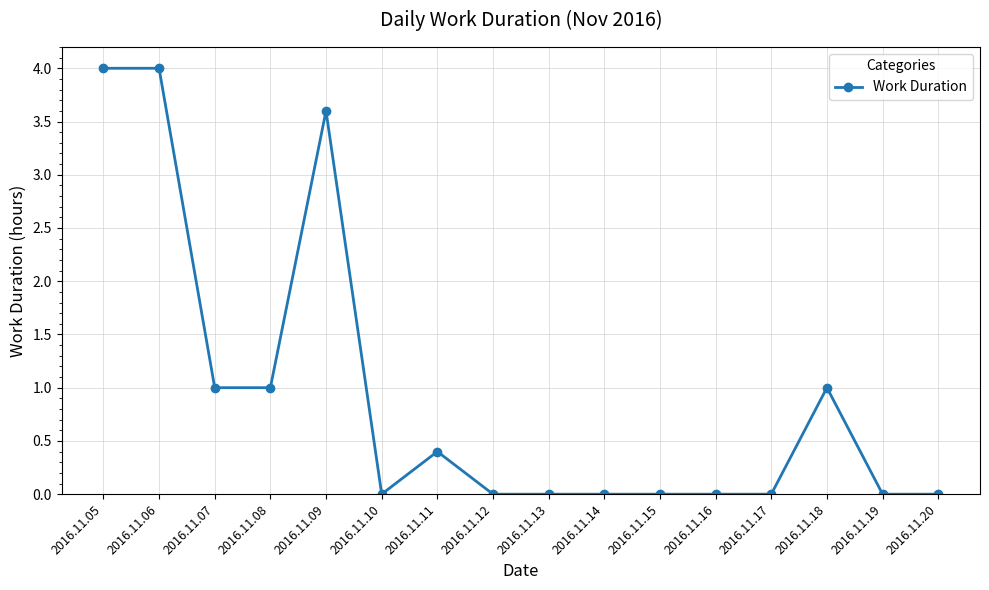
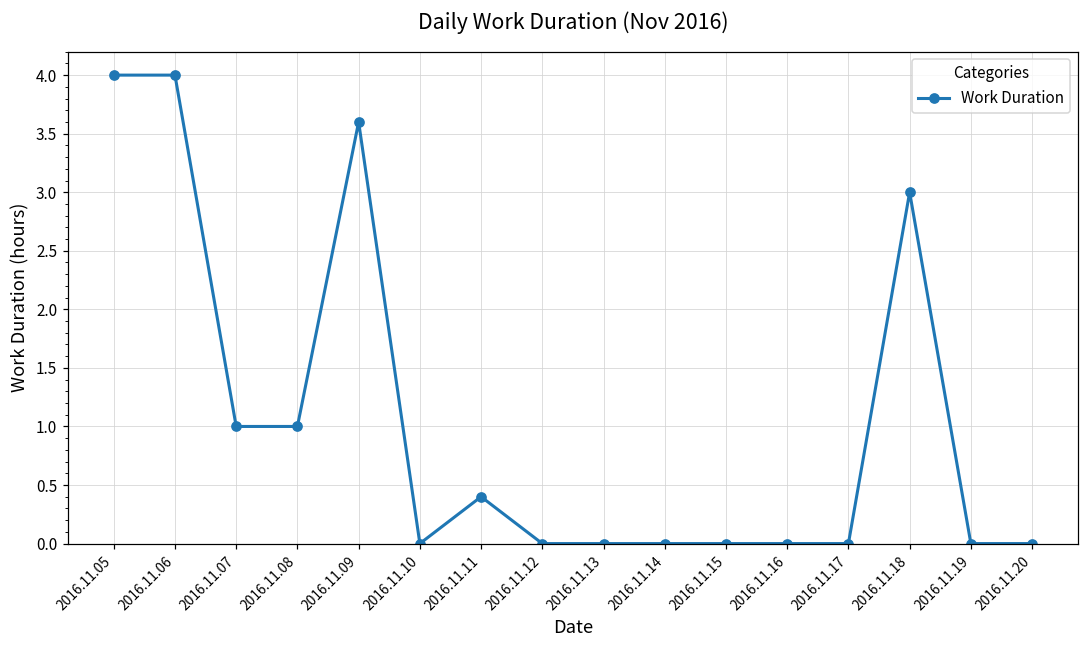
  {
    "2016.11.05": 4,
    "2016.11.06": 4,
    "2016.11.07": 1,
    "2016.11.08": 1,
    "2016.11.09": 3.60,
    "2016.11.10": 0,
    "2016.11.11": 0.40,
    "2016.11.12": 0,
    "2016.11.13": 0,
    "2016.11.14": 0,
    "2016.11.15": 0,
    "2016.11.16": 0,
    "2016.11.17": 0,
-   "2016.11.18": 1,
+   "2016.11.18": 3,
    "2016.11.19": 0,
    "2016.11.20": 0
  }
